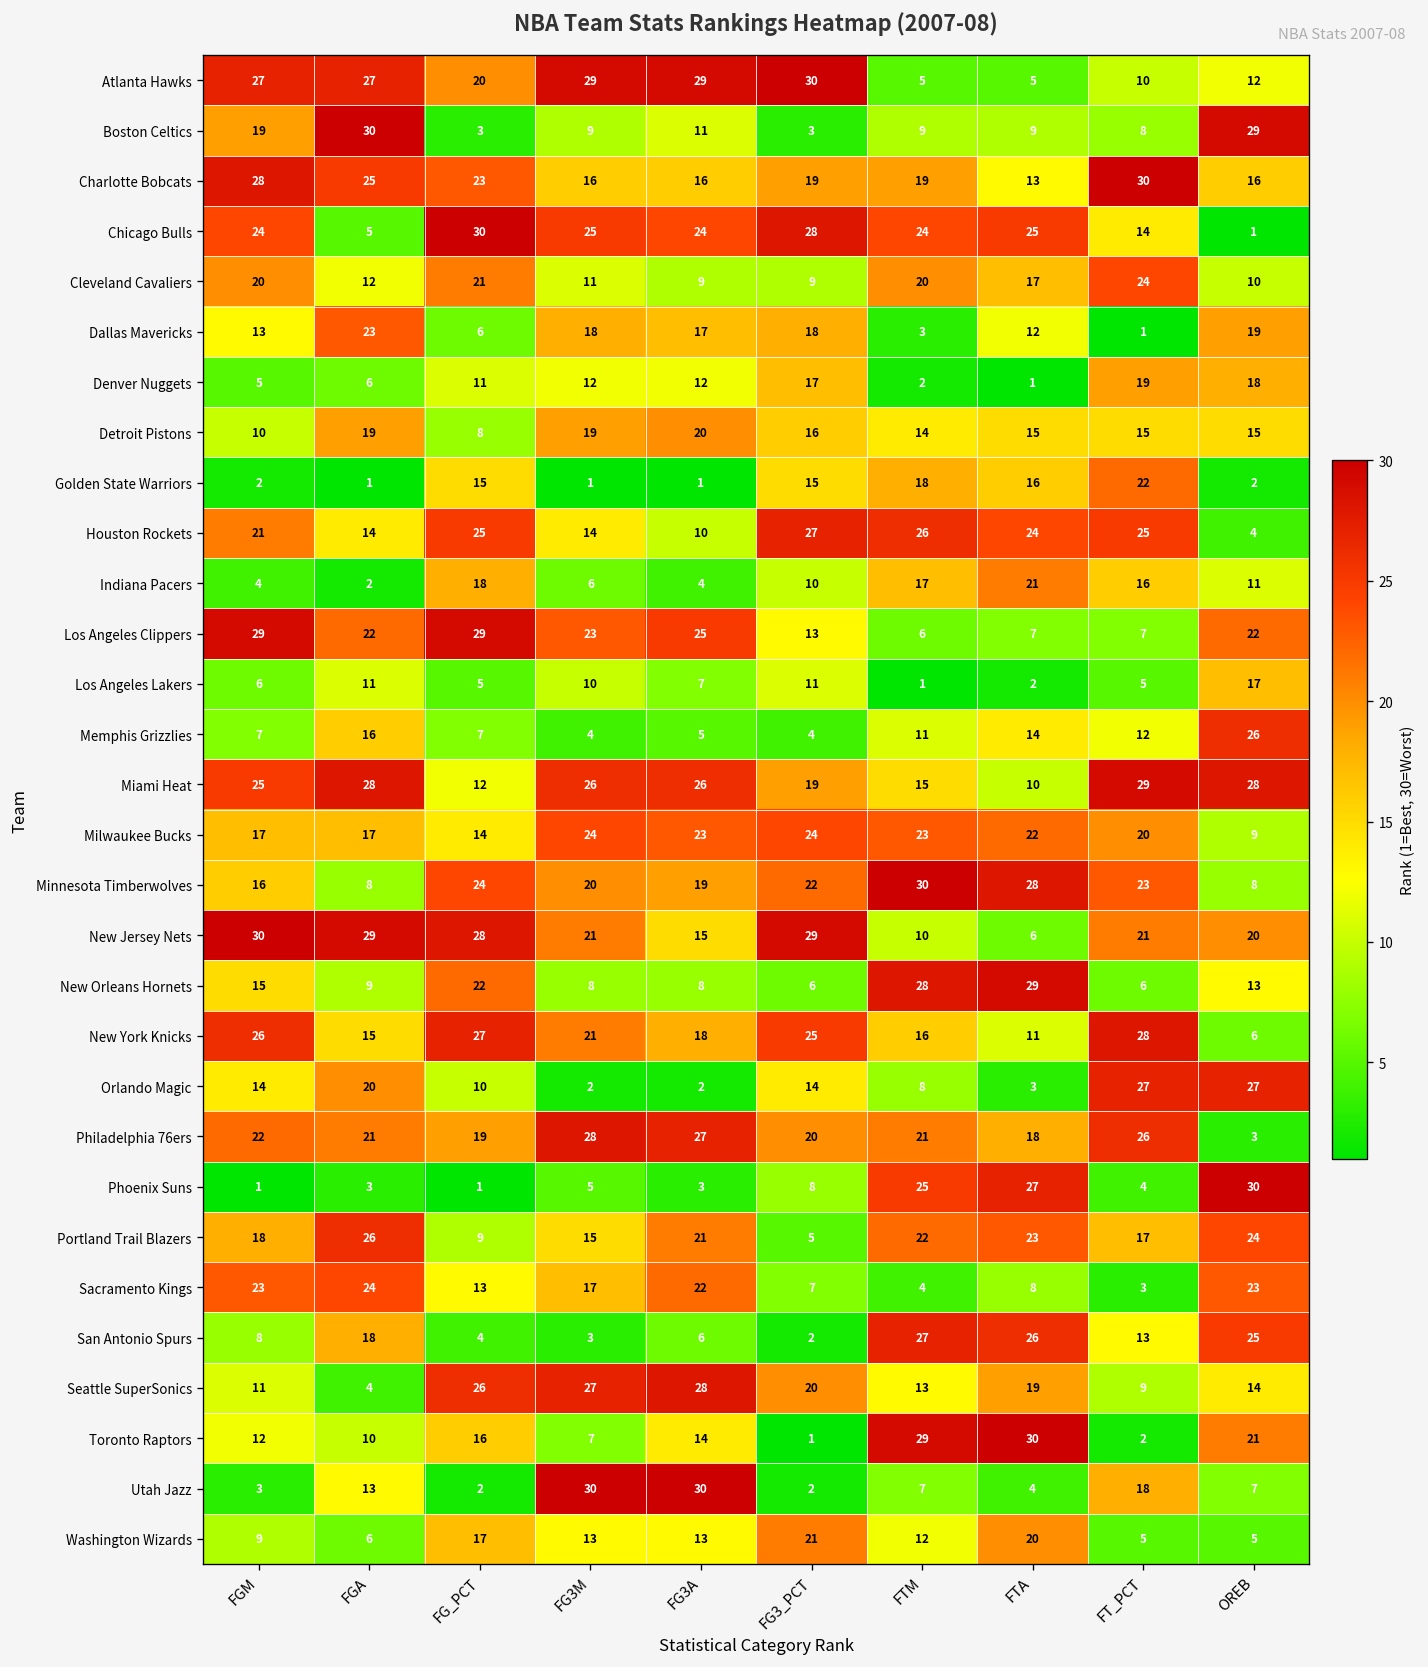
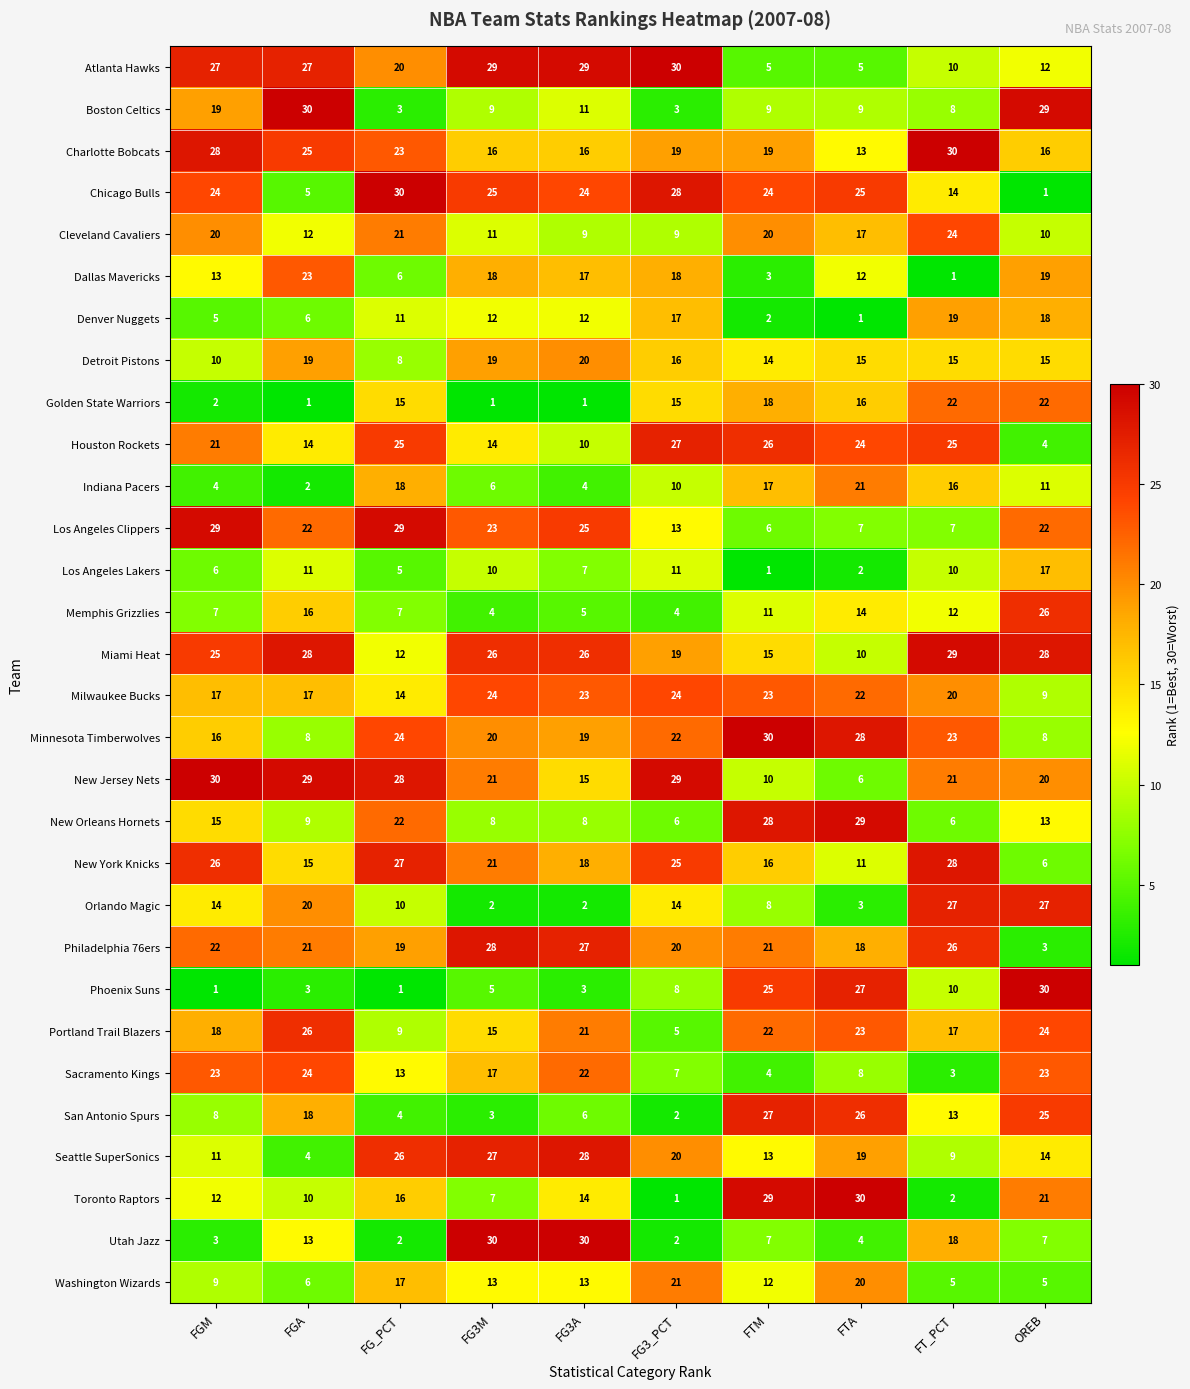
  {
    "Golden State Warriors": {
      "FGM": 2,
      "FGA": 1,
      "FG_PCT": 15,
      "FG3M": 1,
      "FG3A": 1,
      "FG3_PCT": 15,
      "FTM": 18,
      "FTA": 16,
      "FT_PCT": 22,
-     "OREB": 2
+     "OREB": 22
    },
    "Los Angeles Lakers": {
      "FGM": 6,
      "FGA": 11,
      "FG_PCT": 5,
      "FG3M": 10,
      "FG3A": 7,
      "FG3_PCT": 11,
      "FTM": 1,
      "FTA": 2,
-     "FT_PCT": 5,
+     "FT_PCT": 10,
      "OREB": 17
    },
    "Phoenix Suns": {
      "FGM": 1,
      "FGA": 3,
      "FG_PCT": 1,
      "FG3M": 5,
      "FG3A": 3,
      "FG3_PCT": 8,
      "FTM": 25,
      "FTA": 27,
-     "FT_PCT": 4,
+     "FT_PCT": 10,
      "OREB": 30
    }
  }
